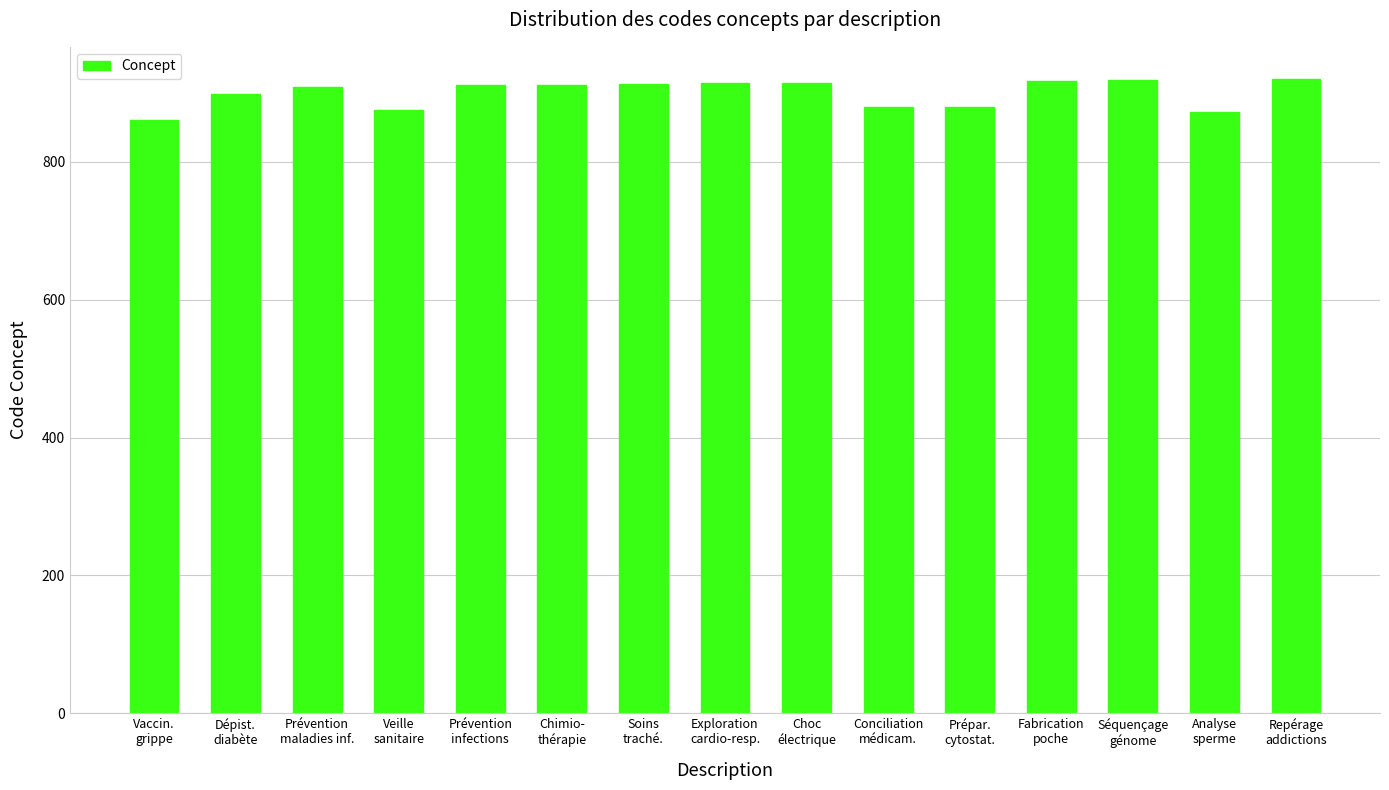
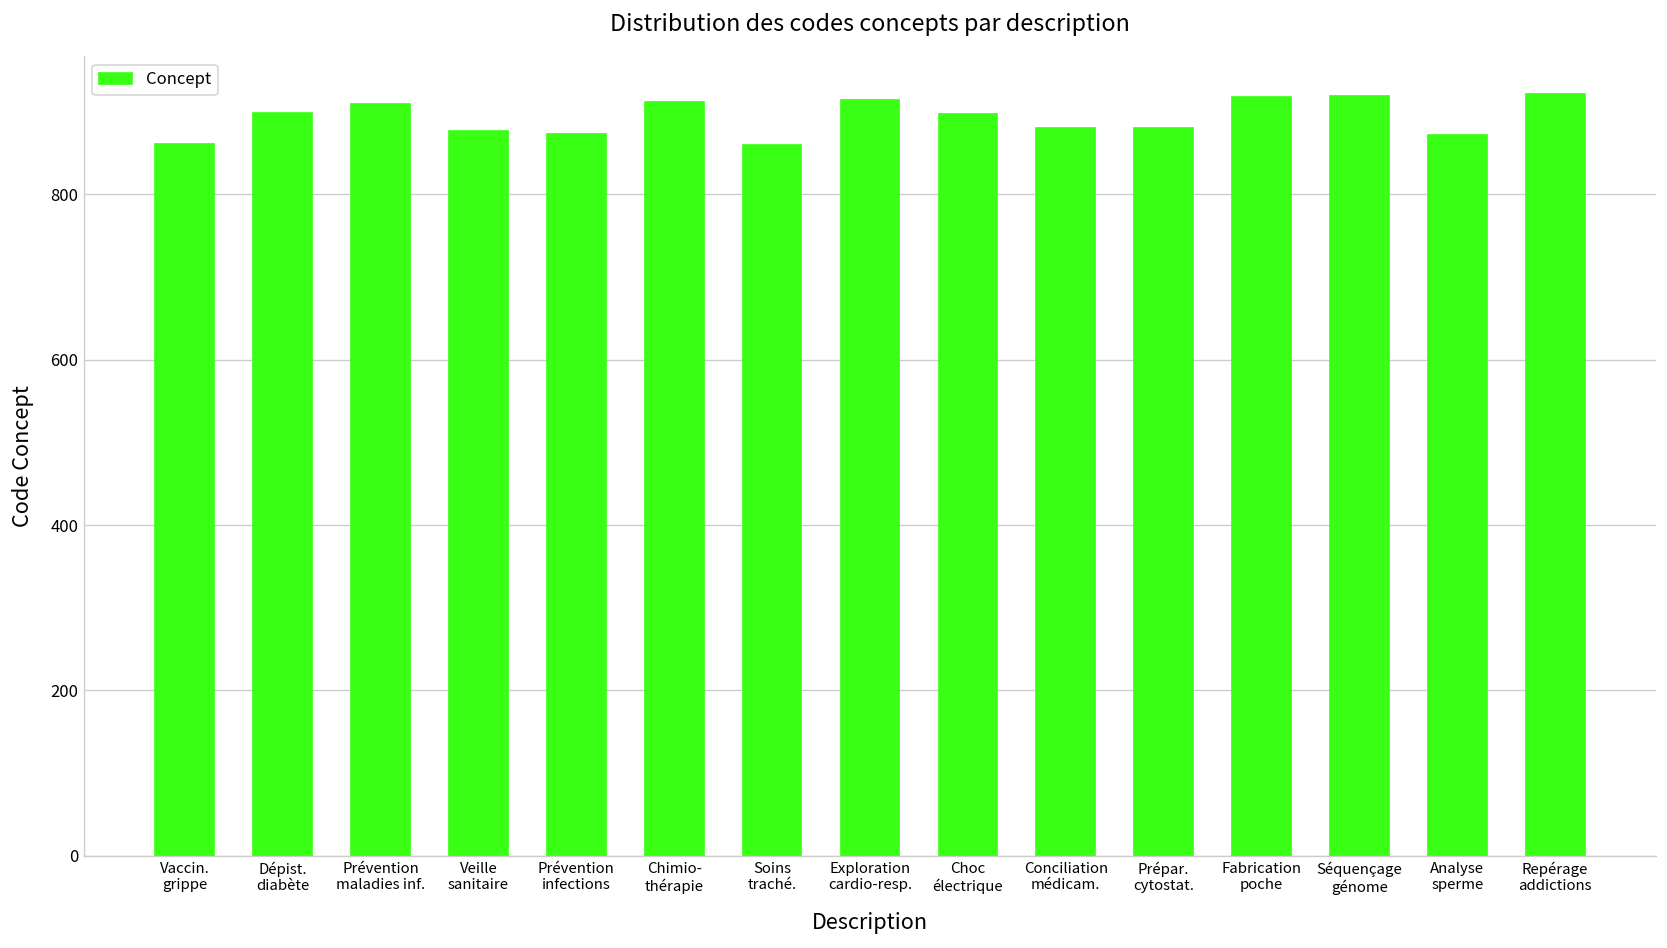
  {
    "Vaccin. grippe": 860,
    "Dépist. diabète": 900,
    "Prévention maladies inf.": 910,
    "Veille sanitaire": 880,
-   "Prévention infections": 910,
+   "Prévention infections": 870,
    "Chimio- thérapie": 910,
-   "Soins traché.": 910,
+   "Soins traché.": 860,
    "Exploration cardio-resp.": 910,
-   "Choc électrique": 920,
+   "Choc électrique": 900,
    "Conciliation médicam.": 880,
    "Prépar. cytostat.": 880,
    "Fabrication poche": 920,
    "Séquençage génome": 920,
    "Analyse sperme": 870,
    "Repérage addictions": 920
  }
